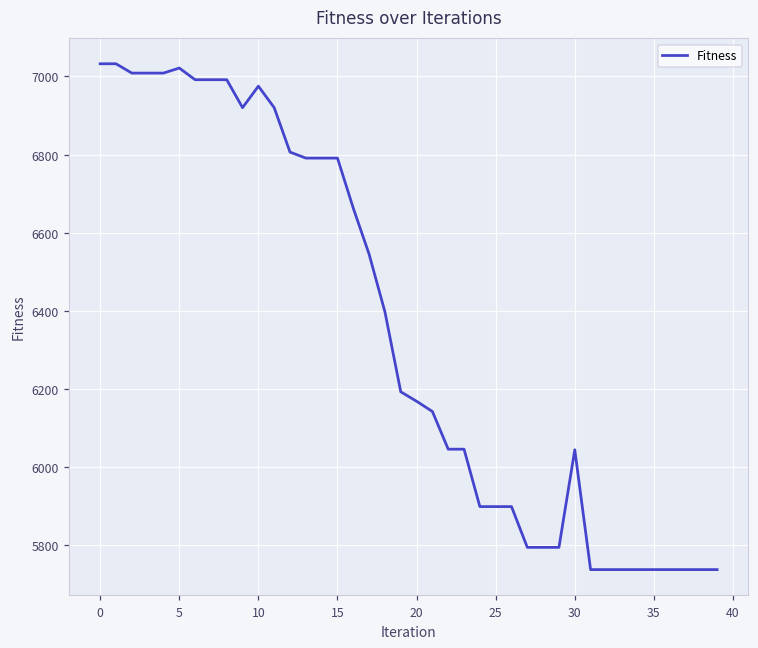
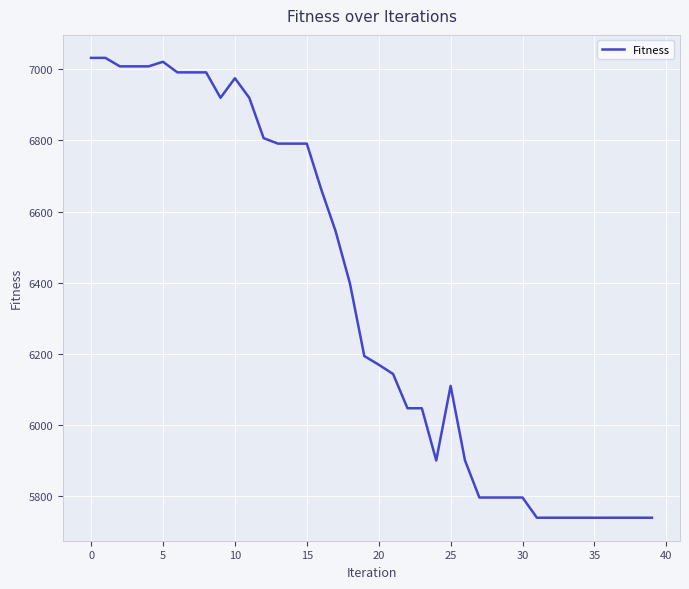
  {
    "0": 7030,
    "5": 7020,
    "10": 6980,
    "15": 6790,
    "20": 6170,
-   "25": 5900,
-   "30": 6040,
+   "25": 6110,
+   "30": 5790,
    "35": 5740
  }
